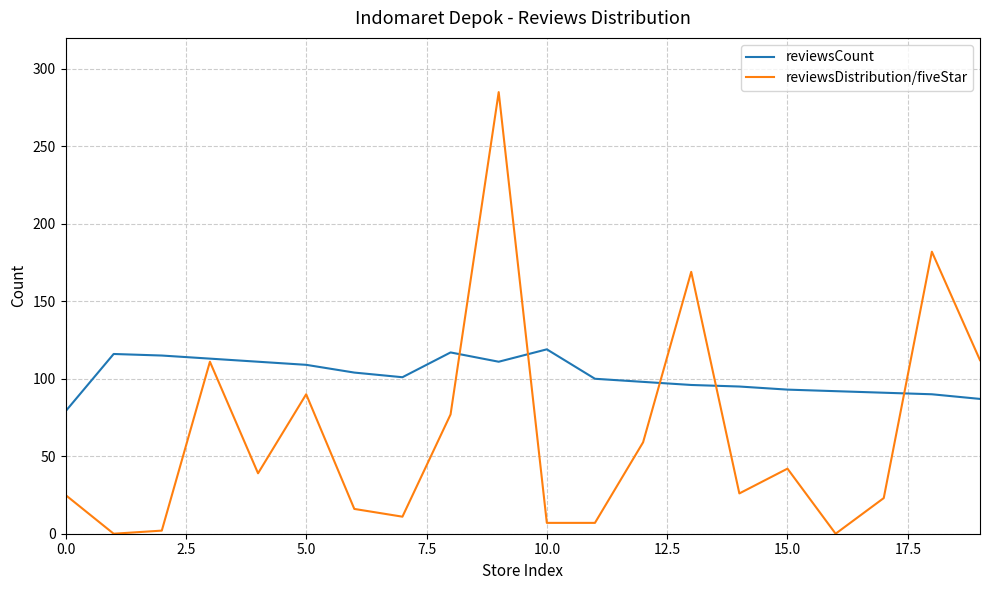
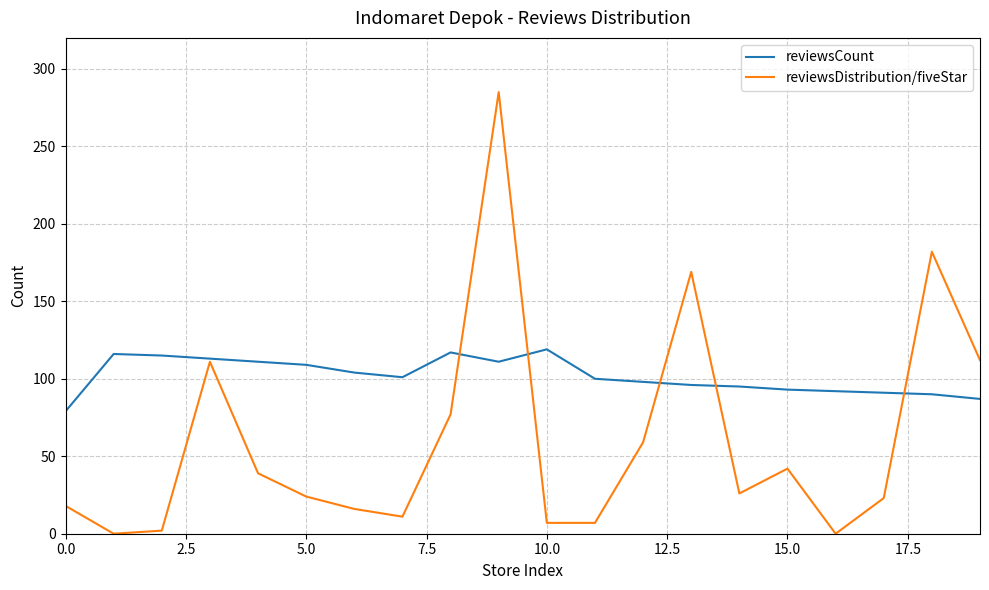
  {
    "reviewsCount": {
      "0.0": 79,
      "5.0": 109,
      "10.0": 119,
      "15.0": 93
    },
    "reviewsDistribution/fiveStar": {
-     "0.0": 25,
-     "5.0": 90,
+     "0.0": 18,
+     "5.0": 24,
      "10.0": 7,
      "15.0": 42
    }
  }
